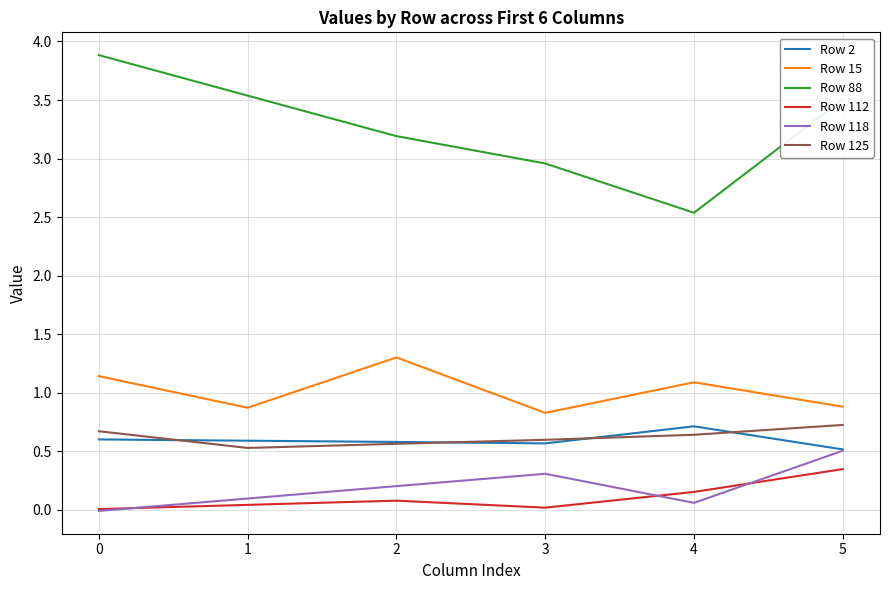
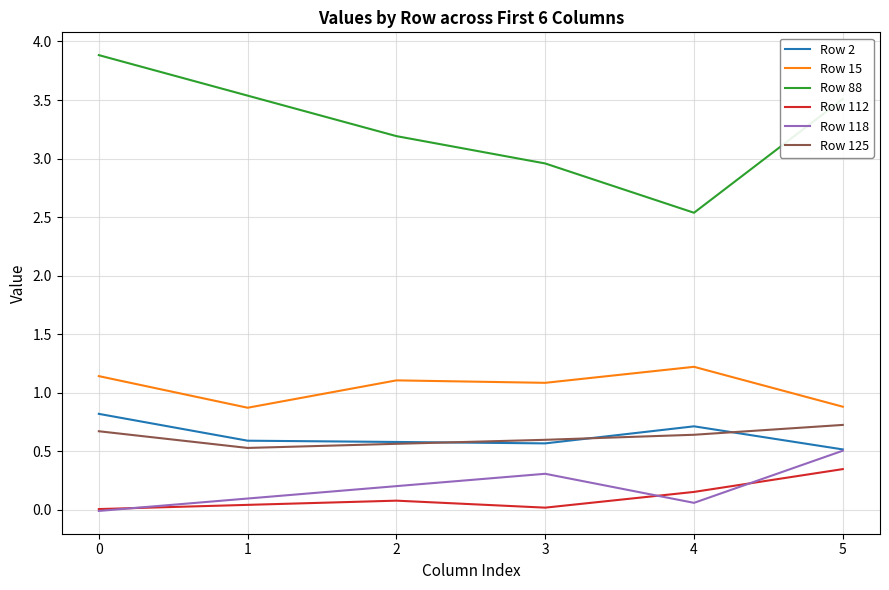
  {
    "Row 2": {
-     "0": 0.60,
+     "0": 0.82,
      "1": 0.59,
      "3": 0.57,
      "4": 0.71
    },
    "Row 15": {
      "0": 1.14,
      "1": 0.87,
-     "2": 1.30,
-     "3": 0.83,
-     "4": 1.09,
+     "2": 1.11,
+     "3": 1.08,
+     "4": 1.22,
      "5": 0.88
    },
    "Row 88": {
      "0": 3.88,
      "1": 3.54,
      "2": 3.19,
      "3": 2.96,
      "4": 2.54
    },
    "Row 112": {
      "1": 0.04,
      "2": 0.08,
      "3": 0.02,
      "4": 0.15,
      "5": 0.35
    },
    "Row 118": {
      "1": 0.10,
      "2": 0.20,
      "3": 0.31,
      "4": 0.06
    },
    "Row 125": {
      "0": 0.67,
      "1": 0.53,
      "3": 0.60,
      "4": 0.64,
      "5": 0.73
    }
  }
